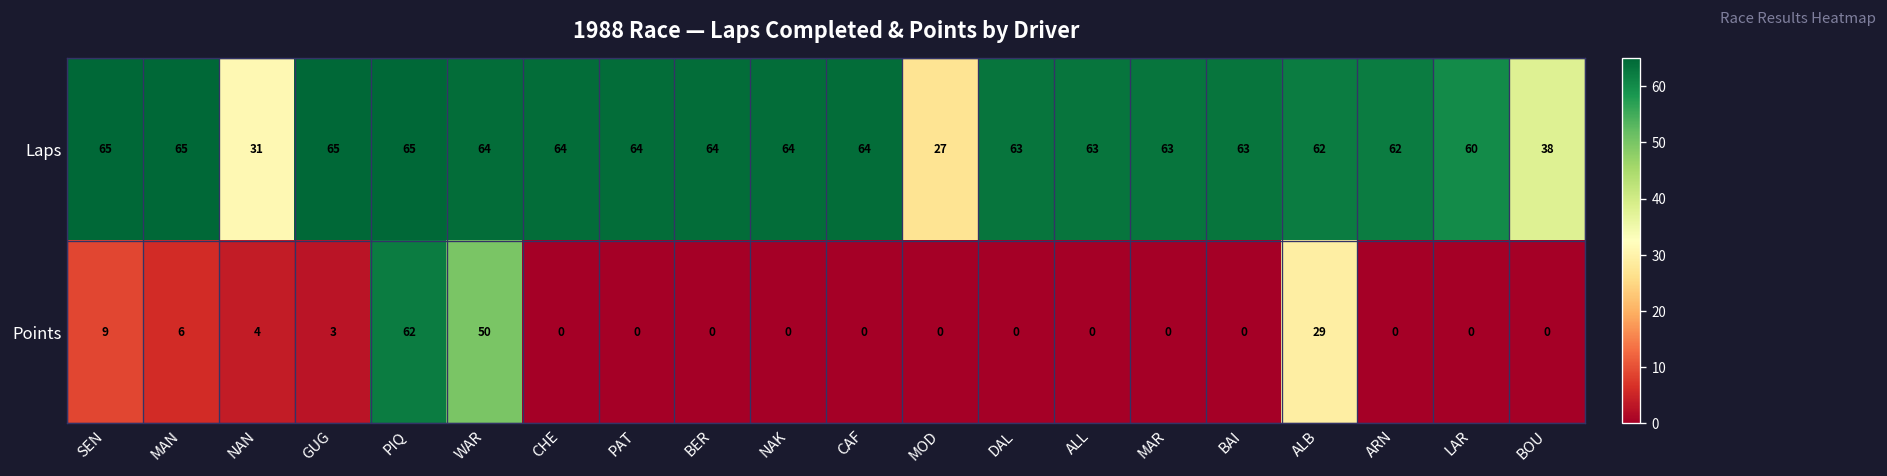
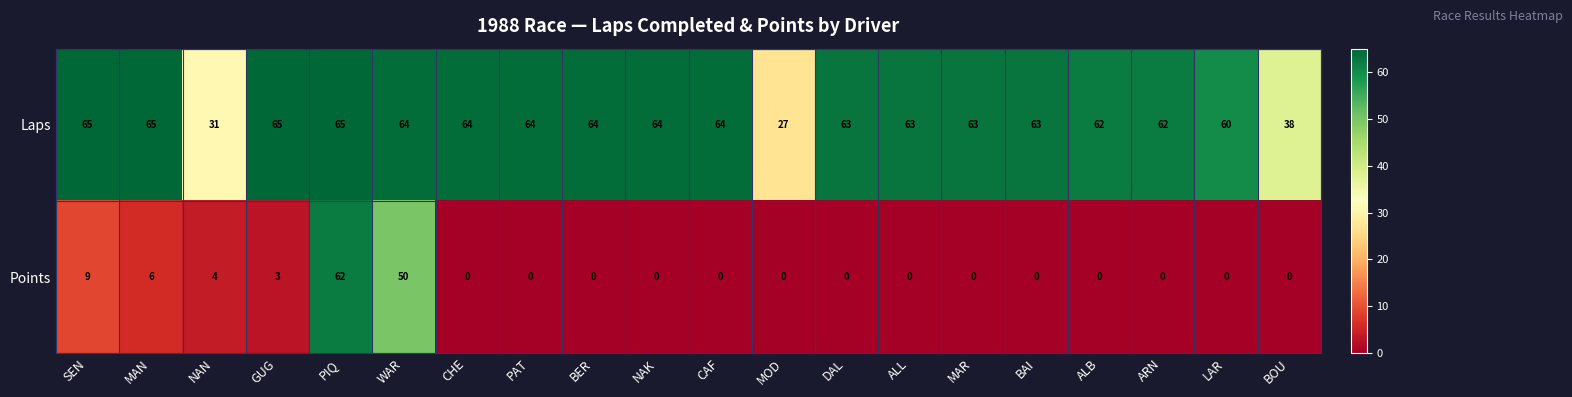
  {
    "Laps": {
      "SEN": 65,
      "MAN": 65,
      "NAN": 31,
      "GUG": 65,
      "PIQ": 65,
      "WAR": 64,
      "CHE": 64,
      "PAT": 64,
      "BER": 64,
      "NAK": 64,
      "CAF": 64,
      "MOD": 27,
      "DAL": 63,
      "ALL": 63,
      "MAR": 63,
      "BAI": 63,
      "ALB": 62,
      "ARN": 62,
      "LAR": 60,
      "BOU": 38
    },
    "Points": {
      "SEN": 9,
      "MAN": 6,
      "NAN": 4,
      "GUG": 3,
      "PIQ": 62,
      "WAR": 50,
      "CHE": 0,
      "PAT": 0,
      "BER": 0,
      "NAK": 0,
      "CAF": 0,
      "MOD": 0,
      "DAL": 0,
      "ALL": 0,
      "MAR": 0,
      "BAI": 0,
-     "ALB": 29,
+     "ALB": 0,
      "ARN": 0,
      "LAR": 0,
      "BOU": 0
    }
  }
